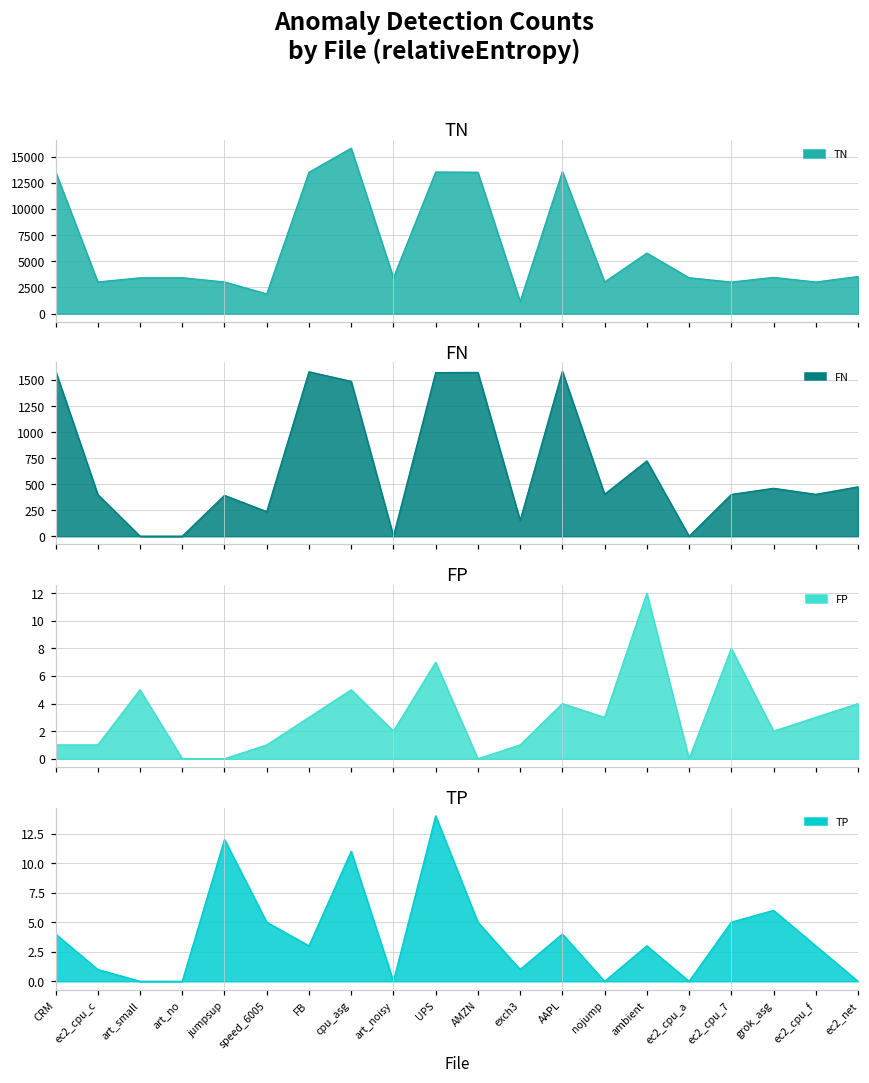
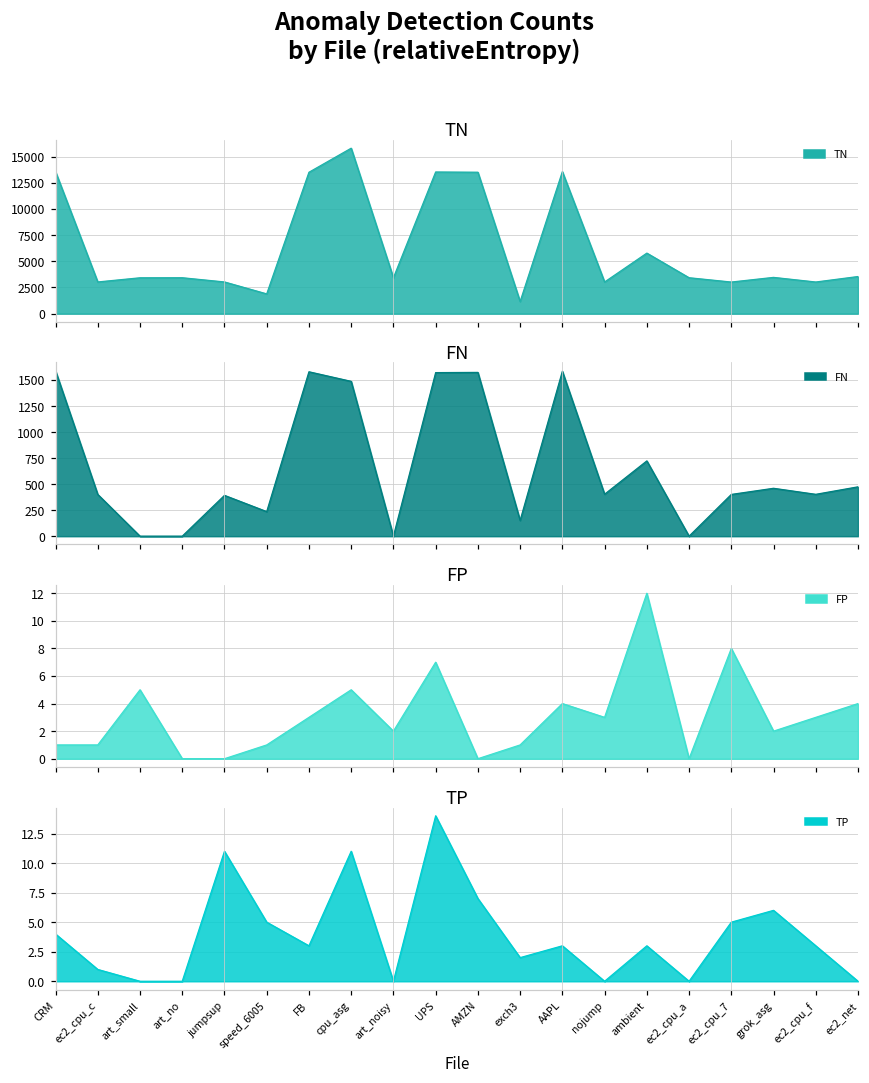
  {
    "TP": {
      "CRM": 4,
      "ec2_cpu_c": 1,
      "art_small": 0,
      "art_no": 0,
-     "jumpsup": 12,
+     "jumpsup": 11,
      "speed_6005": 5,
      "FB": 3,
      "cpu_asg": 11,
      "art_noisy": 0,
      "UPS": 14,
-     "AMZN": 5,
-     "exch3": 1,
-     "AAPL": 4,
+     "AMZN": 7,
+     "exch3": 2,
+     "AAPL": 3,
      "nojump": 0,
      "ambient": 3,
      "ec2_cpu_a": 0,
      "ec2_cpu_7": 5,
      "grok_asg": 6,
      "ec2_cpu_f": 3,
      "ec2_net": 0
    }
  }
